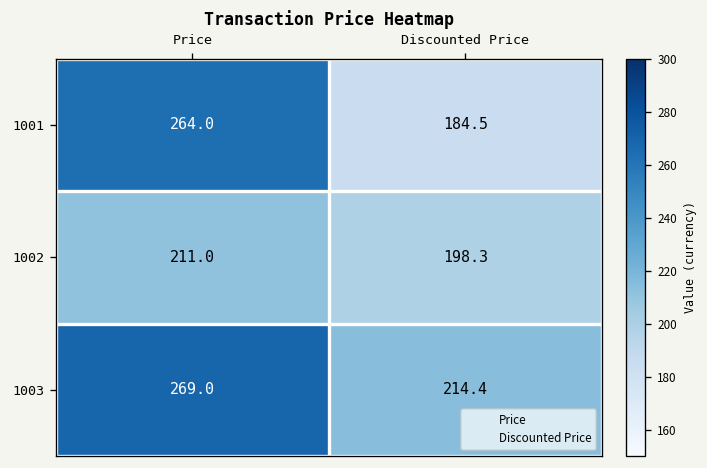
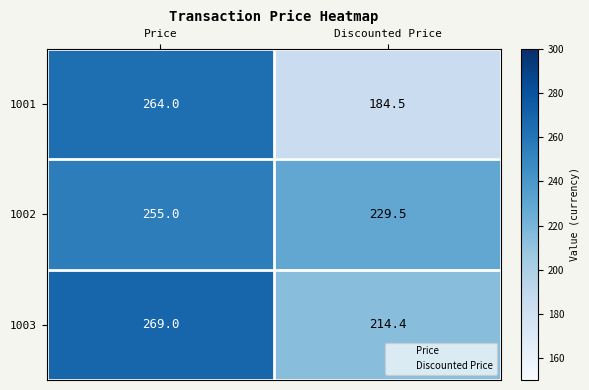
  {
    "1001": {
      "Price": 264.0,
      "Discounted Price": 184.5
    },
    "1002": {
-     "Price": 211.0,
-     "Discounted Price": 198.3
+     "Price": 255.0,
+     "Discounted Price": 229.5
    },
    "1003": {
      "Price": 269.0,
      "Discounted Price": 214.4
    }
  }
